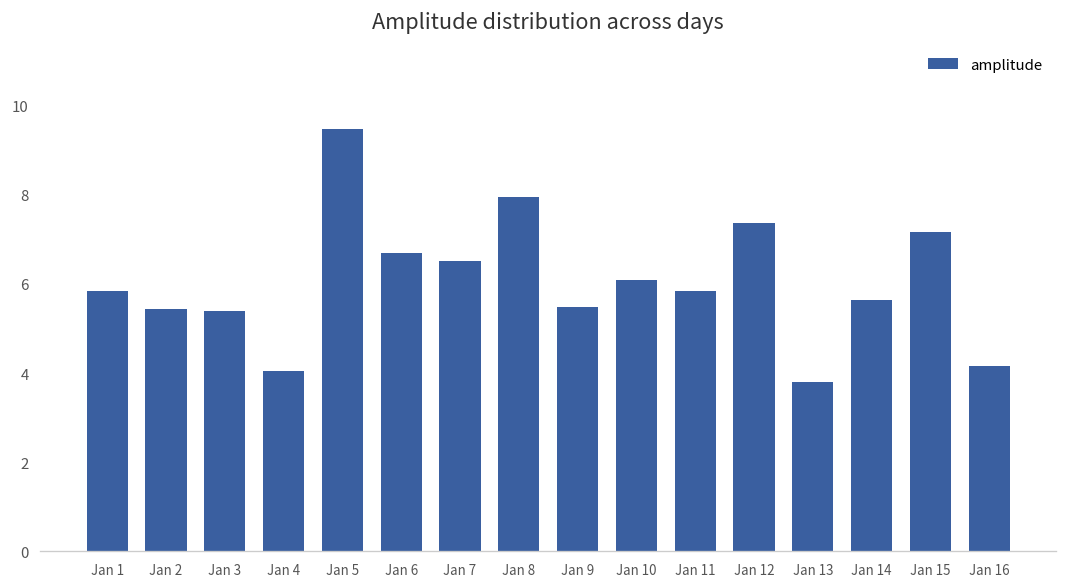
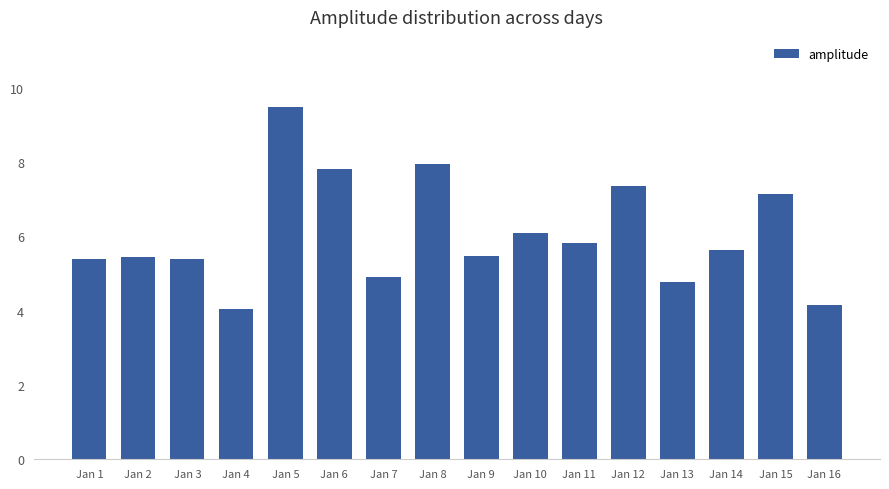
  {
-   "Jan 1": 5.8,
+   "Jan 1": 5.4,
    "Jan 2": 5.4,
    "Jan 3": 5.4,
    "Jan 4": 4.0,
    "Jan 5": 9.5,
-   "Jan 6": 6.7,
-   "Jan 7": 6.5,
+   "Jan 6": 7.8,
+   "Jan 7": 4.9,
    "Jan 8": 7.9,
    "Jan 9": 5.5,
    "Jan 10": 6.1,
    "Jan 11": 5.8,
    "Jan 12": 7.4,
-   "Jan 13": 3.8,
+   "Jan 13": 4.8,
    "Jan 14": 5.6,
    "Jan 15": 7.2,
    "Jan 16": 4.1
  }
